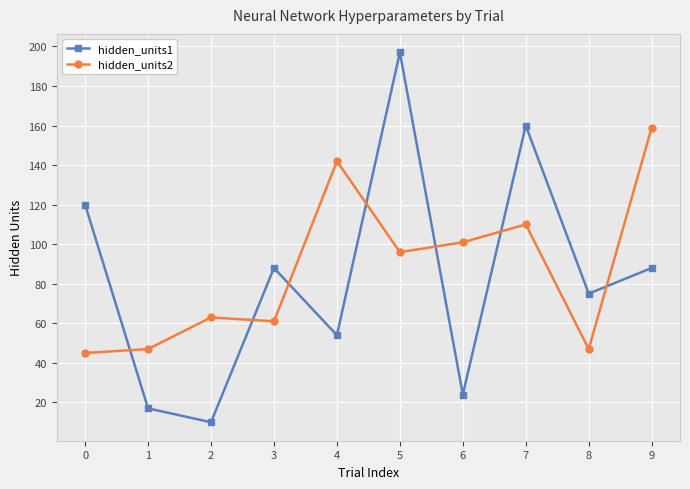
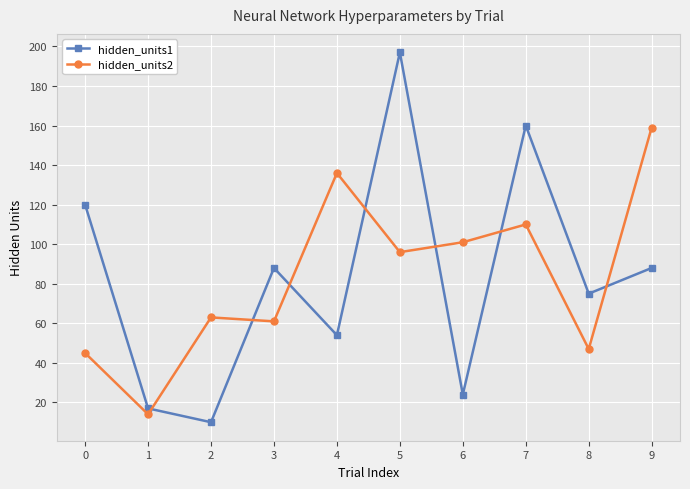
  {
    "hidden_units1": {
      "0": 120,
      "1": 17,
      "2": 10,
      "3": 88,
      "4": 54,
      "5": 197,
      "6": 24,
      "7": 160,
      "8": 75,
      "9": 88
    },
    "hidden_units2": {
      "0": 45,
-     "1": 47,
+     "1": 14,
      "2": 63,
      "3": 61,
-     "4": 142,
+     "4": 136,
      "5": 96,
      "6": 101,
      "7": 110,
      "8": 47,
      "9": 159
    }
  }
